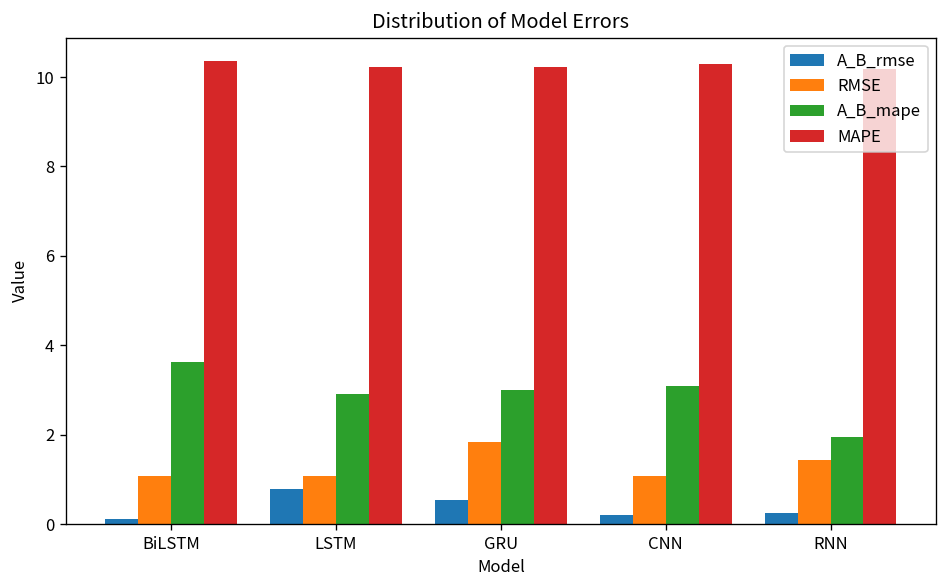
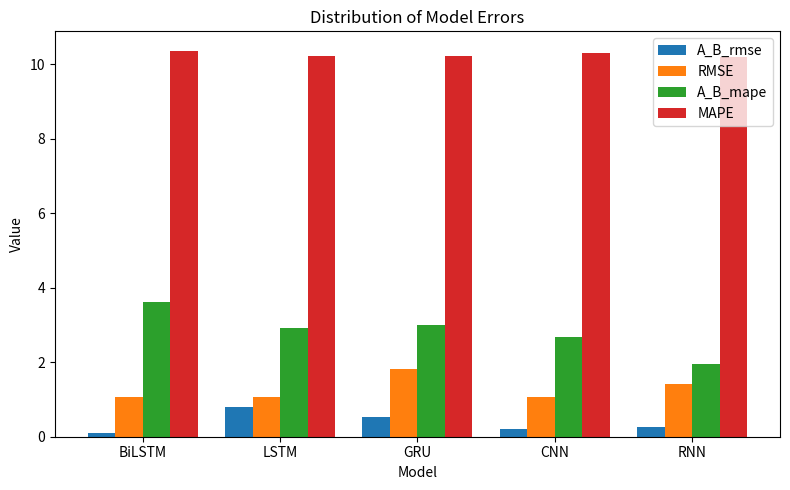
  {
    "A_B_rmse": {
      "BiLSTM": 0.1,
      "LSTM": 0.8,
      "GRU": 0.5,
      "CNN": 0.2,
      "RNN": 0.3
    },
    "RMSE": {
      "BiLSTM": 1.1,
      "LSTM": 1.1,
      "GRU": 1.8,
      "CNN": 1.1,
      "RNN": 1.4
    },
    "A_B_mape": {
      "BiLSTM": 3.6,
      "LSTM": 2.9,
      "GRU": 3.0,
-     "CNN": 3.1,
+     "CNN": 2.7,
      "RNN": 2.0
    },
    "MAPE": {
      "BiLSTM": 10.4,
      "LSTM": 10.2,
      "GRU": 10.2,
      "CNN": 10.3
    }
  }
